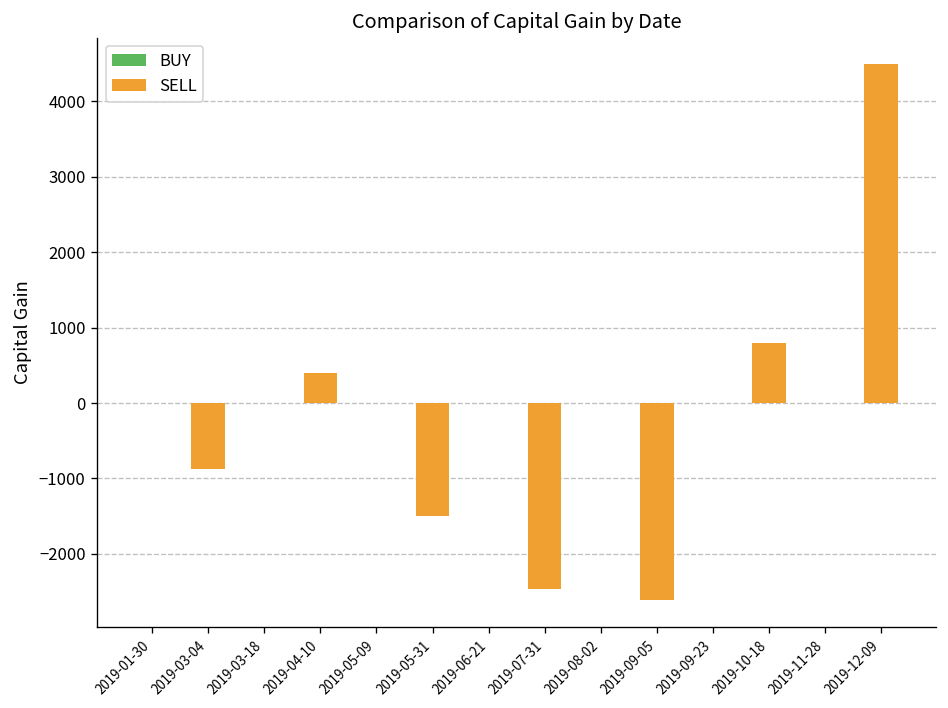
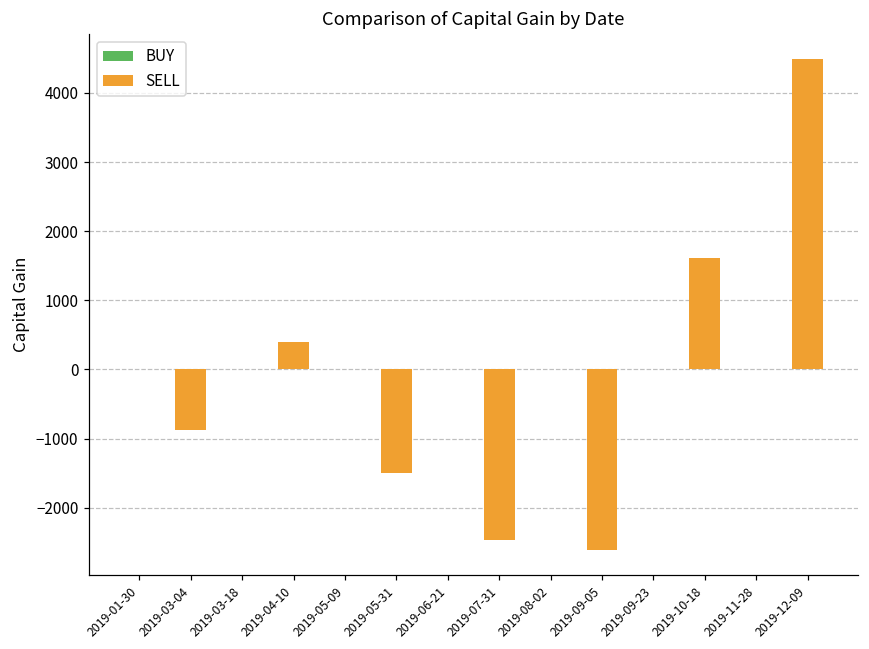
  {
    "2019-01-30": 0,
    "2019-03-04": -900,
    "2019-03-18": 0,
    "2019-04-10": 400,
    "2019-05-09": 0,
    "2019-05-31": -1500,
    "2019-06-21": 0,
    "2019-07-31": -2500,
    "2019-08-02": 0,
    "2019-09-05": -2600,
    "2019-09-23": 0,
-   "2019-10-18": 800,
+   "2019-10-18": 1600,
    "2019-11-28": 0,
    "2019-12-09": 4500
  }
